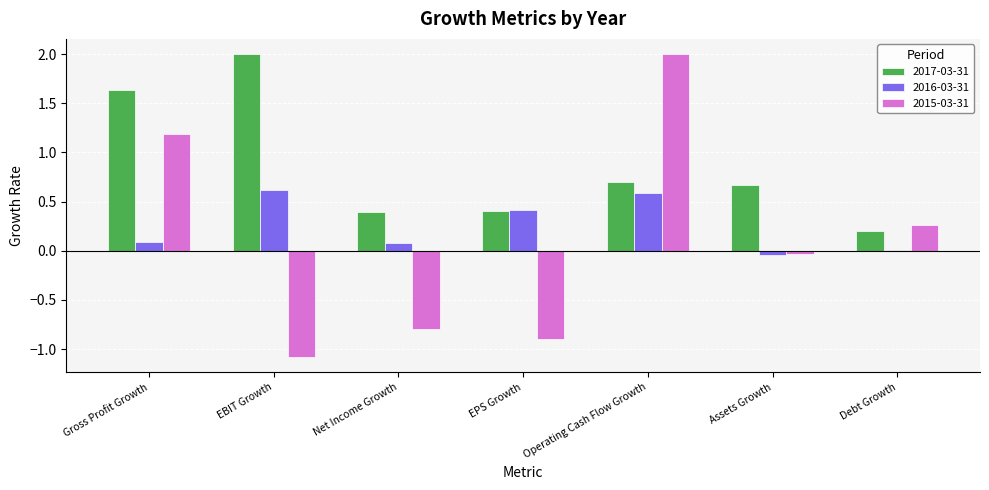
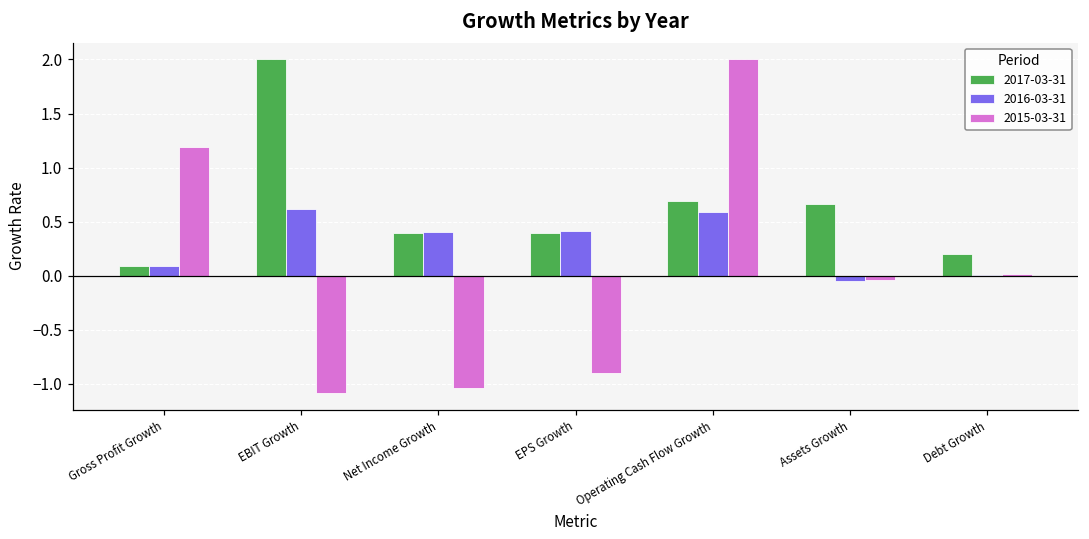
  {
    "2017-03-31": {
-     "Gross Profit Growth": 1.6,
+     "Gross Profit Growth": 0.1,
      "EBIT Growth": 2.0,
      "Net Income Growth": 0.4,
      "EPS Growth": 0.4,
      "Operating Cash Flow Growth": 0.7,
      "Assets Growth": 0.7,
      "Debt Growth": 0.2
    },
    "2016-03-31": {
      "Gross Profit Growth": 0.1,
      "EBIT Growth": 0.6,
-     "Net Income Growth": 0.1,
+     "Net Income Growth": 0.4,
      "EPS Growth": 0.4,
      "Operating Cash Flow Growth": 0.6,
      "Assets Growth": 0.0
    },
    "2015-03-31": {
      "Gross Profit Growth": 1.2,
      "EBIT Growth": -1.1,
-     "Net Income Growth": -0.8,
+     "Net Income Growth": -1.0,
      "EPS Growth": -0.9,
      "Operating Cash Flow Growth": 2.0,
      "Assets Growth": 0.0,
-     "Debt Growth": 0.3
+     "Debt Growth": 0.0
    }
  }
